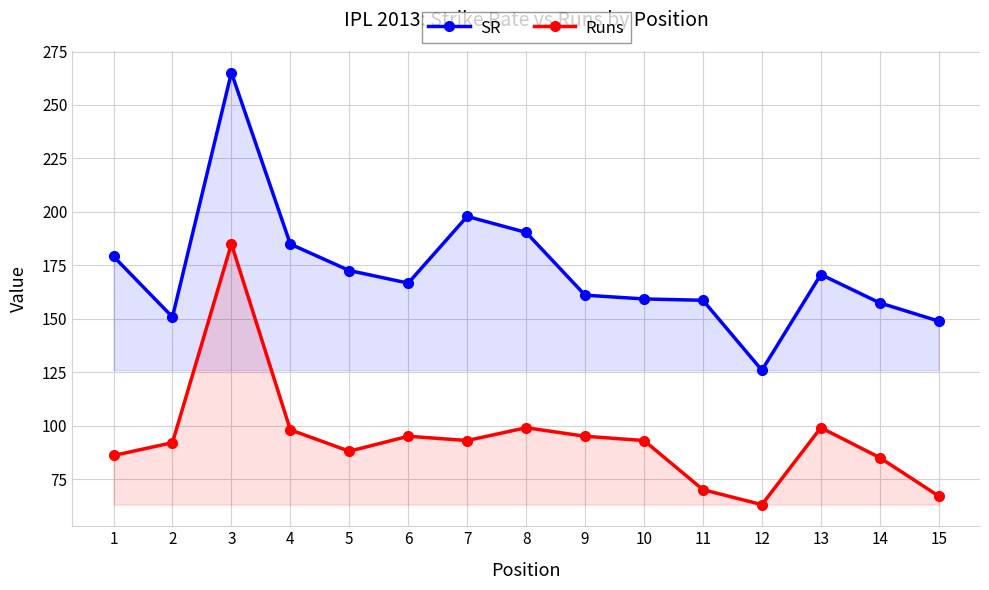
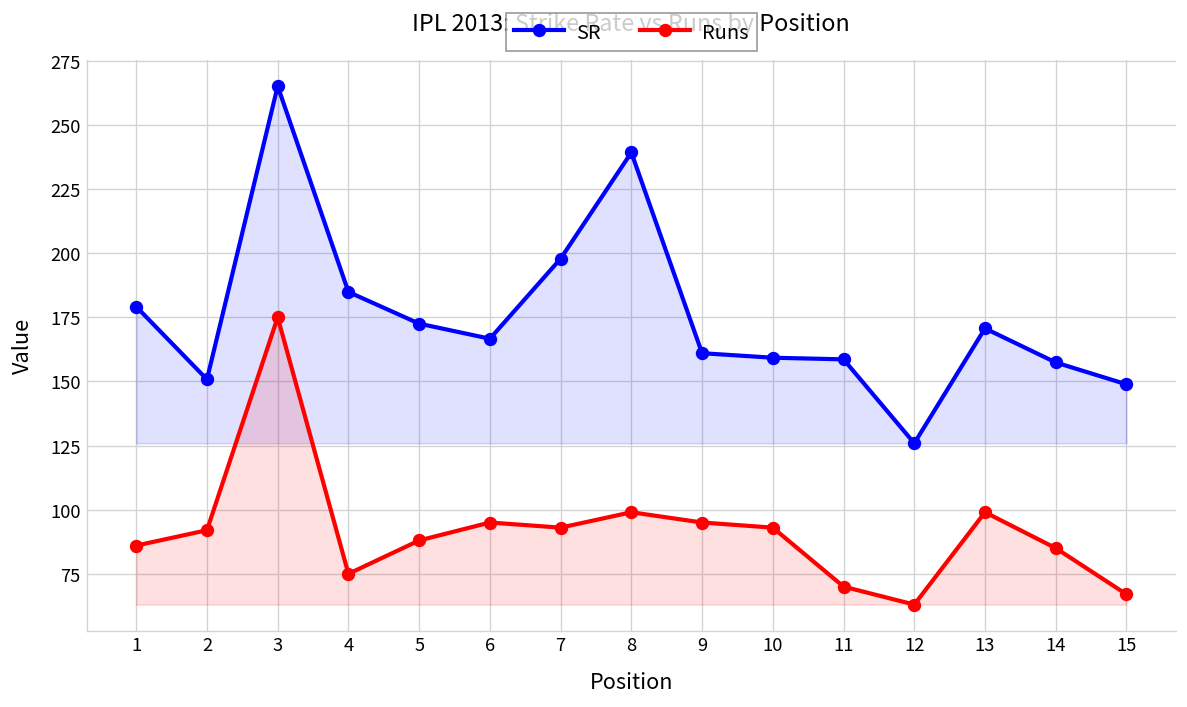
  {
    "SR": {
      "1": 179,
      "2": 151,
      "3": 265,
      "4": 185,
      "5": 173,
      "6": 167,
      "7": 198,
-     "8": 190,
+     "8": 239,
      "9": 161,
      "10": 159,
      "11": 159,
      "12": 126,
      "13": 171,
      "14": 157,
      "15": 149
    },
    "Runs": {
      "1": 86,
      "2": 92,
-     "3": 185,
-     "4": 98,
+     "3": 175,
+     "4": 75,
      "5": 88,
      "6": 95,
      "7": 93,
      "8": 99,
      "9": 95,
      "10": 93,
      "11": 70,
      "12": 63,
      "13": 99,
      "14": 85,
      "15": 67
    }
  }
